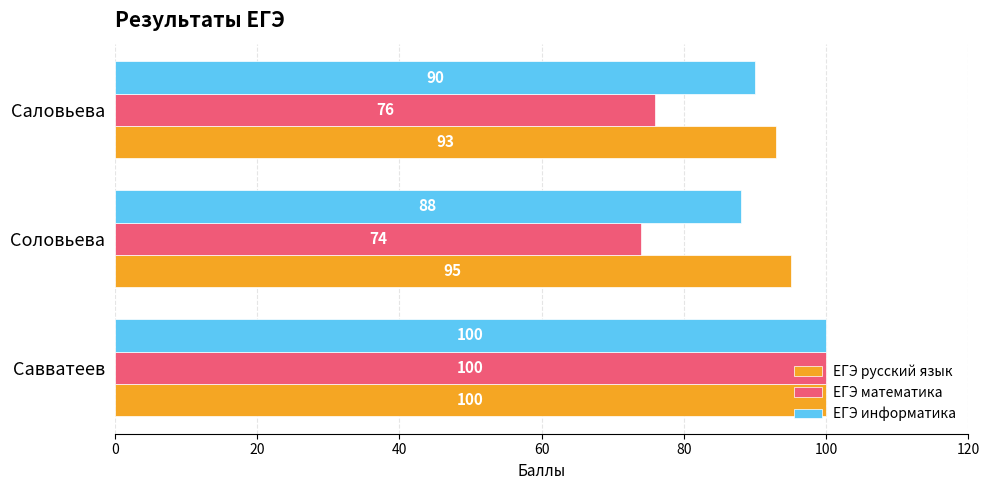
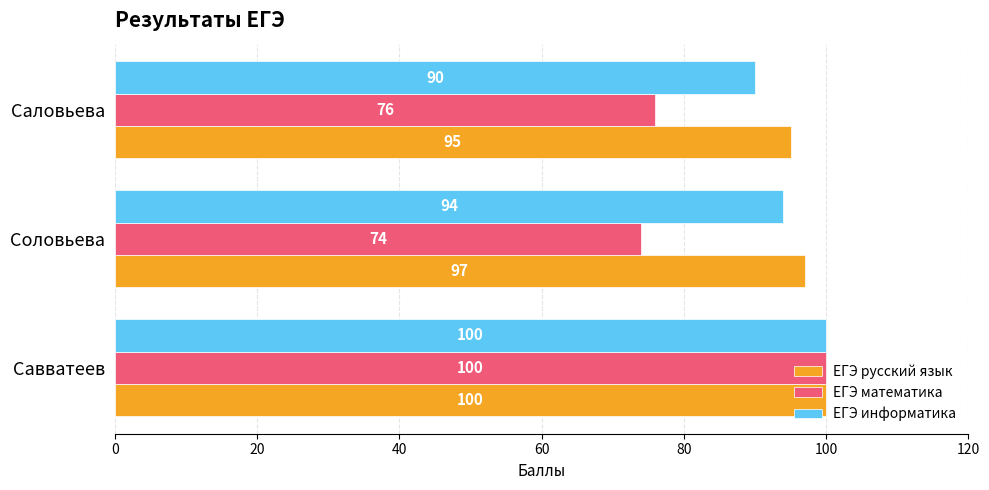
  {
    "ЕГЭ русский язык": {
-     "Саловьева": 93,
-     "Соловьева": 95,
+     "Саловьева": 95,
+     "Соловьева": 97,
      "Савватеев": 100
    },
    "ЕГЭ математика": {
      "Саловьева": 76,
      "Соловьева": 74,
      "Савватеев": 100
    },
    "ЕГЭ информатика": {
      "Саловьева": 90,
-     "Соловьева": 88,
+     "Соловьева": 94,
      "Савватеев": 100
    }
  }
